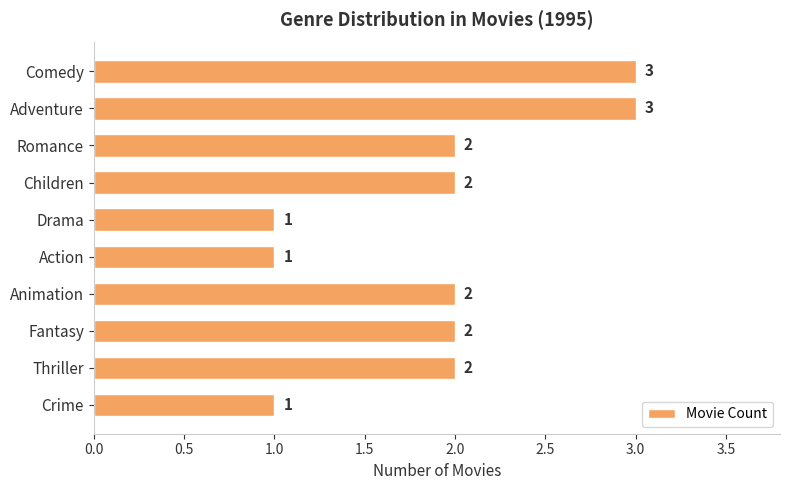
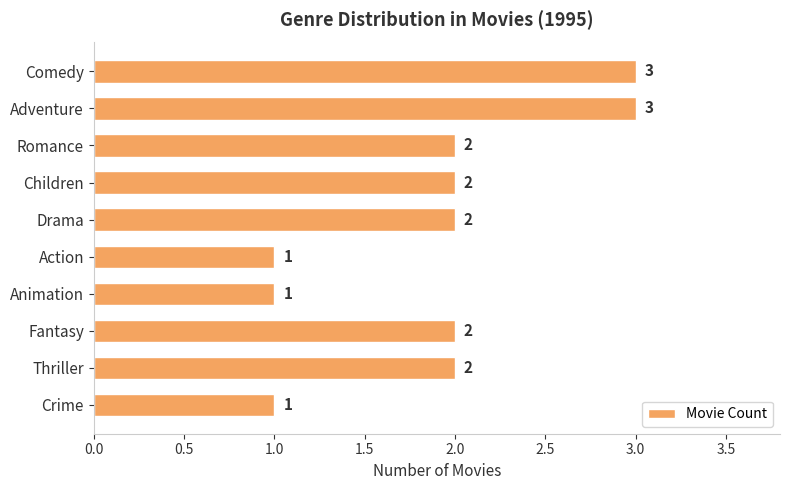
  {
    "Comedy": 3,
    "Adventure": 3,
    "Romance": 2,
    "Children": 2,
-   "Drama": 1,
+   "Drama": 2,
    "Action": 1,
-   "Animation": 2,
+   "Animation": 1,
    "Fantasy": 2,
    "Thriller": 2,
    "Crime": 1
  }
